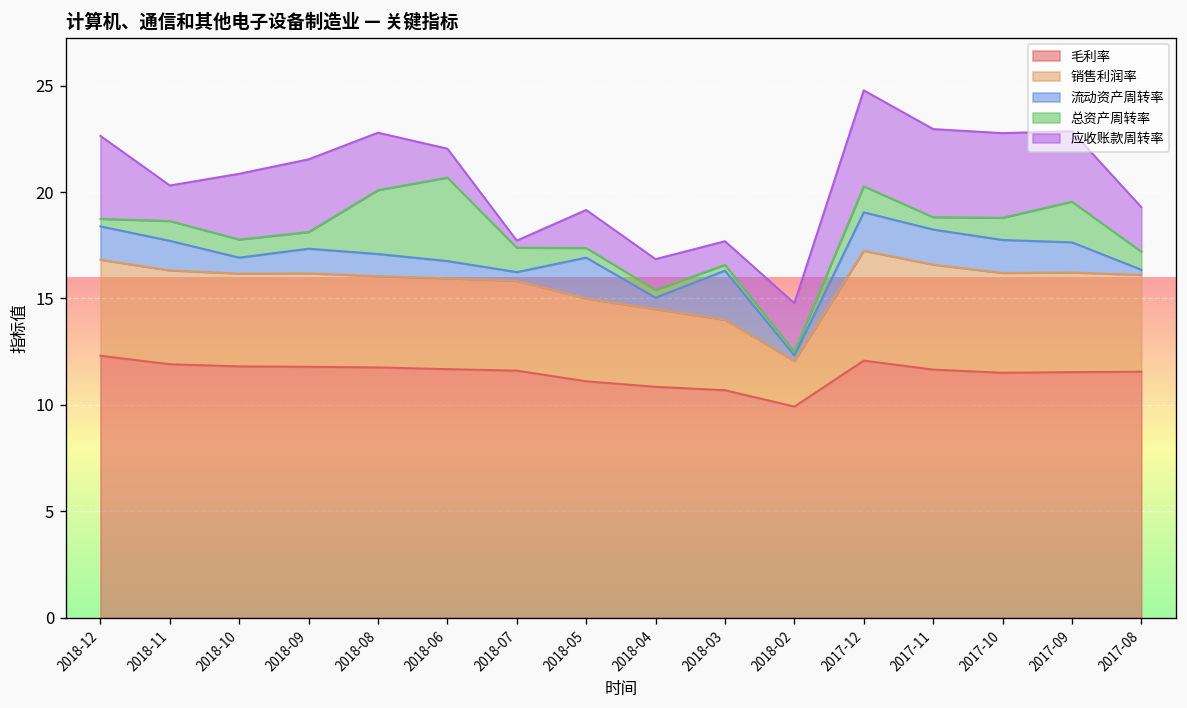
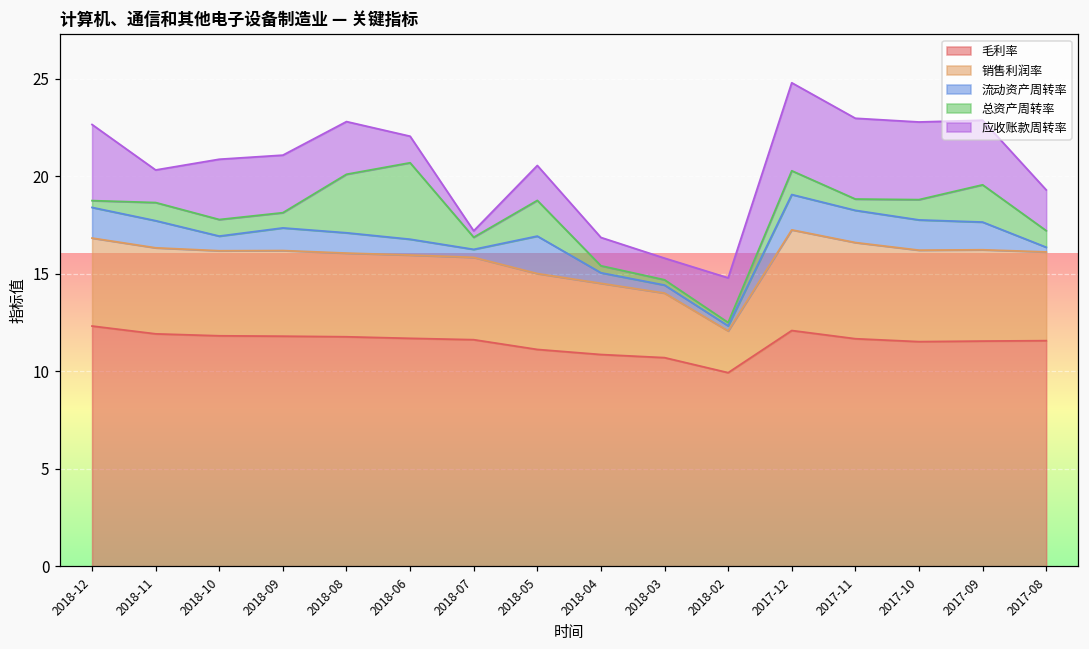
  {
    "流动资产周转率": {
      "2018-12": 1.6,
      "2018-11": 1.4,
      "2018-10": 0.8,
      "2018-09": 1.2,
      "2018-08": 1.0,
      "2018-06": 0.8,
      "2018-07": 0.4,
      "2018-05": 1.9,
      "2018-04": 0.5,
-     "2018-03": 2.3,
+     "2018-03": 0.4,
      "2018-02": 0.3,
      "2017-12": 1.8,
      "2017-11": 1.6,
      "2017-10": 1.6,
      "2017-09": 1.4,
      "2017-08": 0.2
    },
    "总资产周转率": {
      "2018-12": 0.4,
      "2018-11": 0.9,
      "2018-10": 0.9,
      "2018-09": 0.8,
      "2018-08": 3.0,
      "2018-06": 3.9,
-     "2018-07": 1.1,
-     "2018-05": 0.4,
+     "2018-07": 0.6,
+     "2018-05": 1.8,
      "2018-04": 0.4,
      "2018-03": 0.3,
      "2018-02": 0.2,
      "2017-12": 1.2,
      "2017-11": 0.6,
      "2017-10": 1.0,
      "2017-09": 1.9,
      "2017-08": 0.9
    },
    "应收账款周转率": {
      "2018-12": 3.9,
      "2018-11": 1.7,
      "2018-10": 3.1,
-     "2018-09": 3.4,
+     "2018-09": 2.9,
      "2018-08": 2.7,
      "2018-06": 1.4,
      "2018-07": 0.3,
      "2018-05": 1.8,
      "2018-04": 1.4,
      "2018-03": 1.1,
      "2018-02": 2.3,
      "2017-12": 4.5,
      "2017-11": 4.1,
      "2017-10": 4.0,
      "2017-08": 2.1
    }
  }
